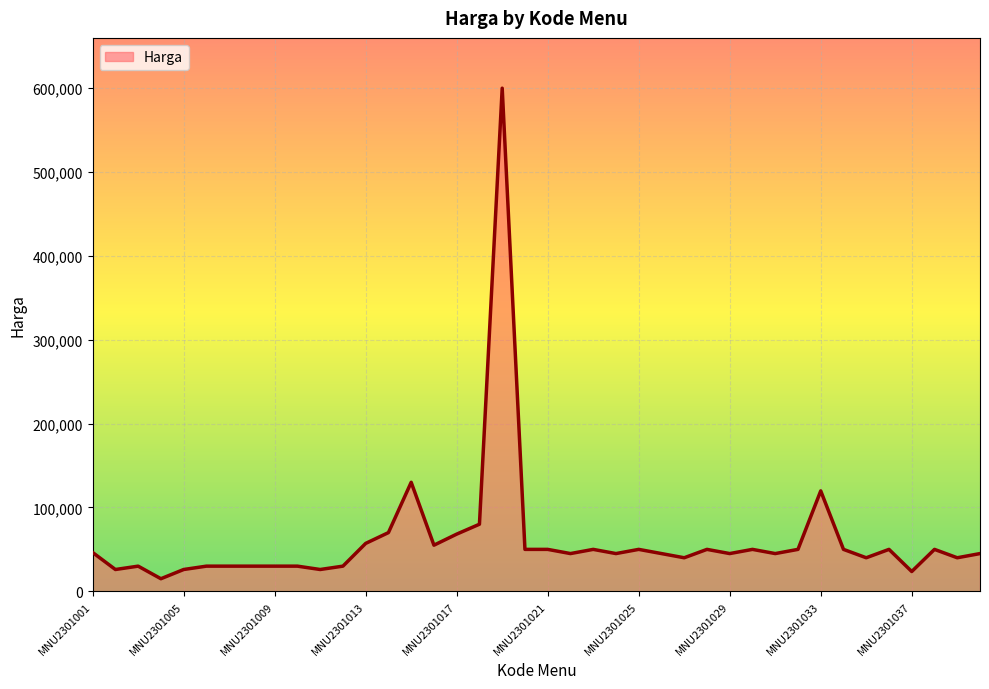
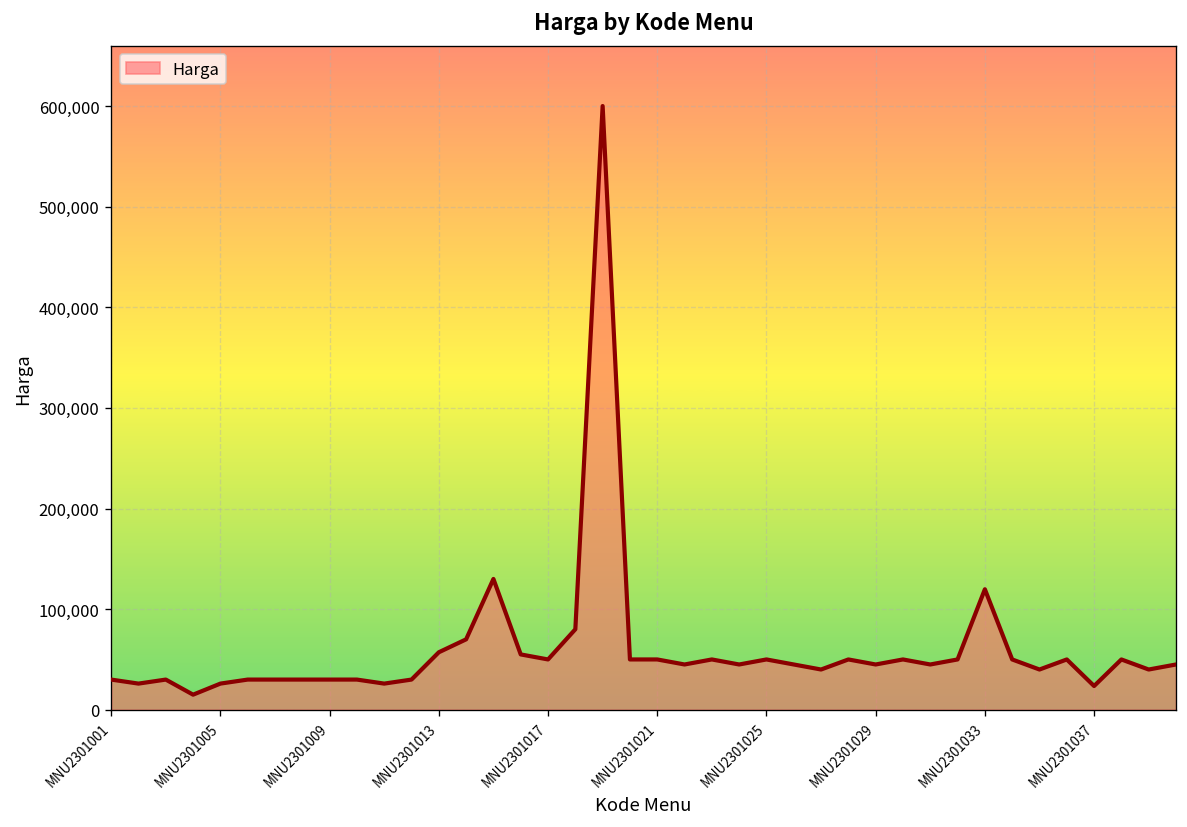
  {
-   "MNU2301001": "50,000",
+   "MNU2301001": "30,000",
    "MNU2301005": "30,000",
    "MNU2301009": "30,000",
    "MNU2301013": "60,000",
-   "MNU2301017": "70,000",
+   "MNU2301017": "50,000",
    "MNU2301021": "50,000",
    "MNU2301025": "50,000",
    "MNU2301029": "50,000",
    "MNU2301033": "120,000",
    "MNU2301037": "20,000"
  }
